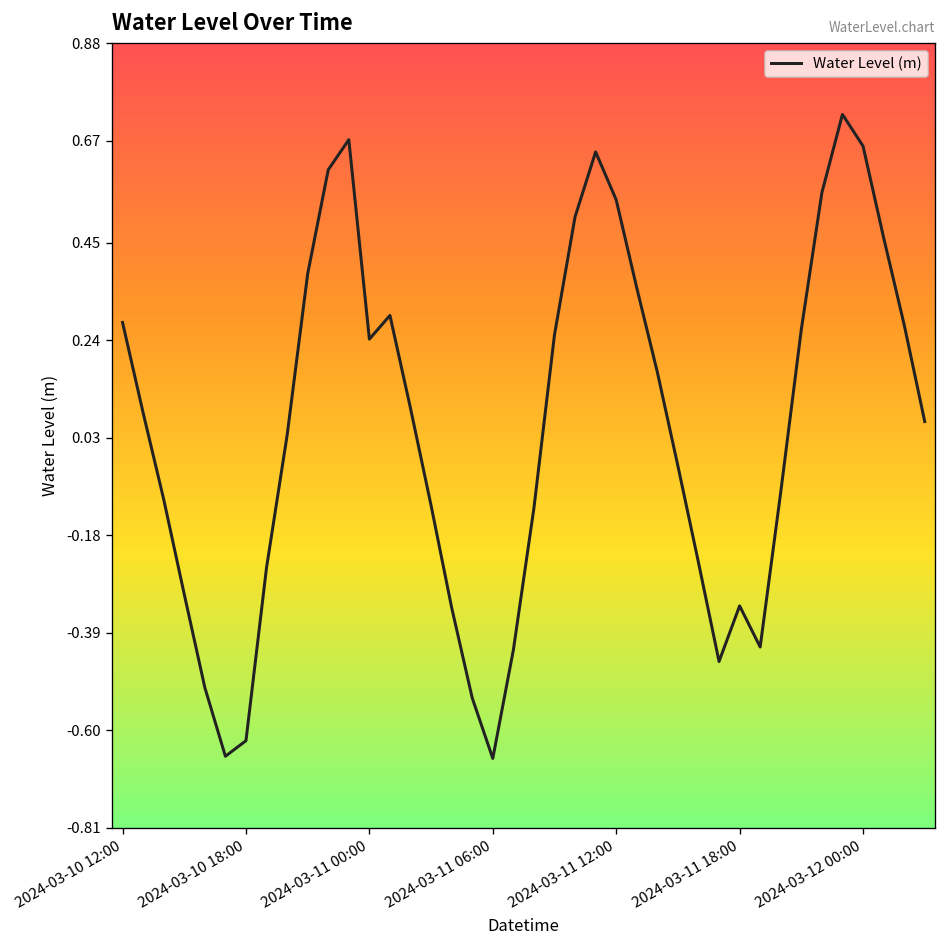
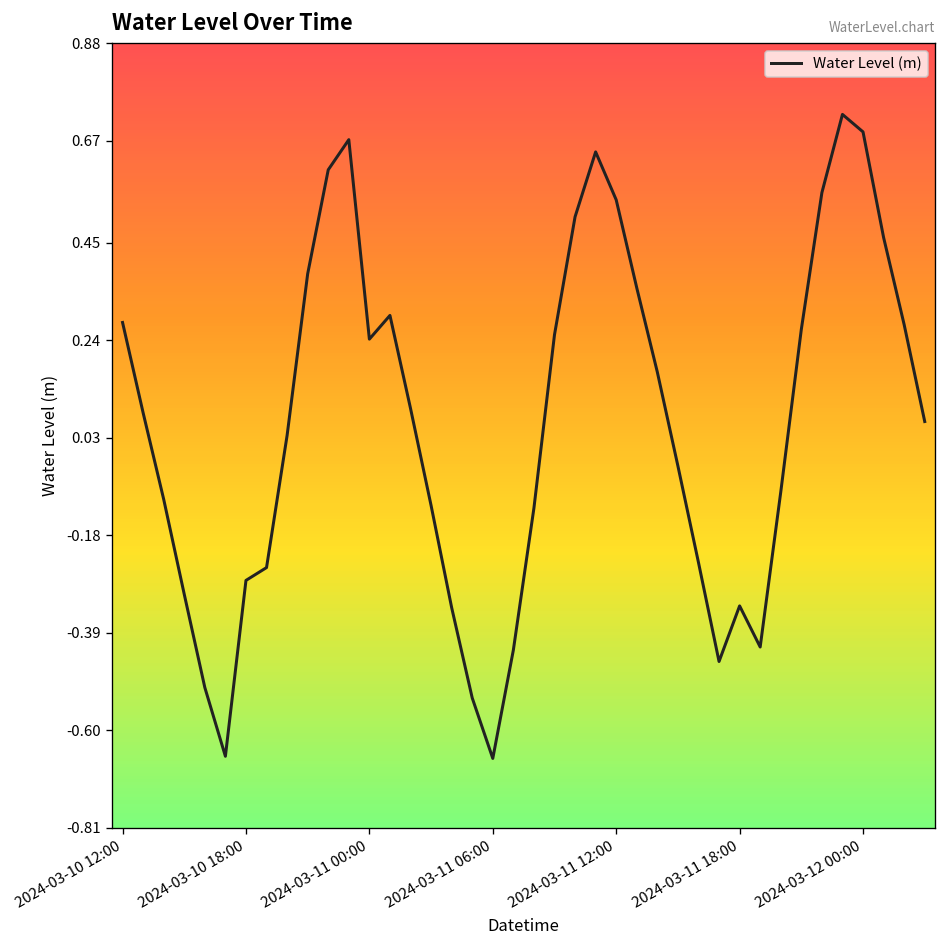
  {
    "2024-03-10 12:00": 0.28,
-   "2024-03-10 18:00": -0.62,
+   "2024-03-10 18:00": -0.28,
    "2024-03-11 00:00": 0.24,
    "2024-03-11 06:00": -0.66,
    "2024-03-11 12:00": 0.54,
    "2024-03-11 18:00": -0.33,
-   "2024-03-12 00:00": 0.66
+   "2024-03-12 00:00": 0.69
  }
